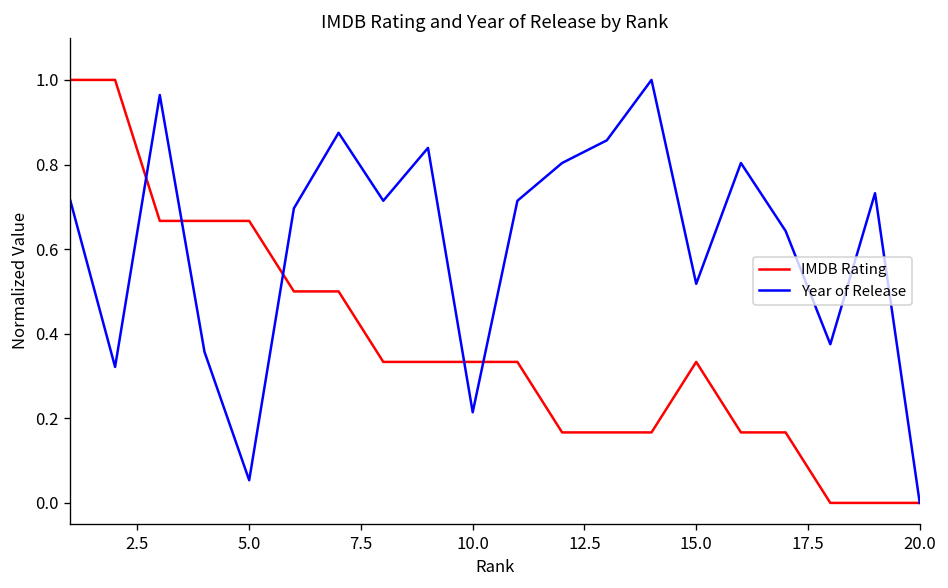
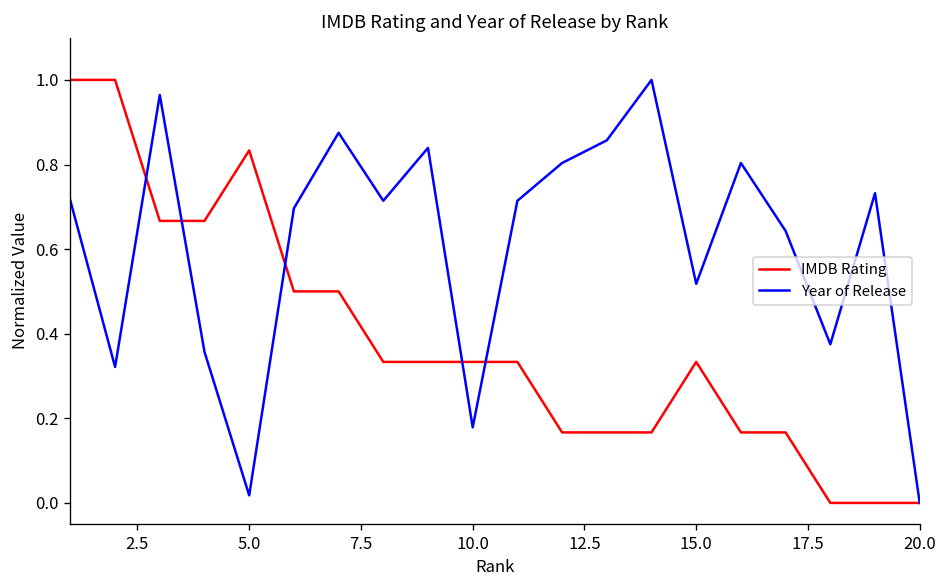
  {
    "IMDB Rating": {
-     "5.0": 0.67,
+     "5.0": 0.83,
      "10.0": 0.33,
      "15.0": 0.33
    },
    "Year of Release": {
-     "5.0": 0.05,
-     "10.0": 0.21,
+     "5.0": 0.02,
+     "10.0": 0.18,
      "15.0": 0.52
    }
  }
